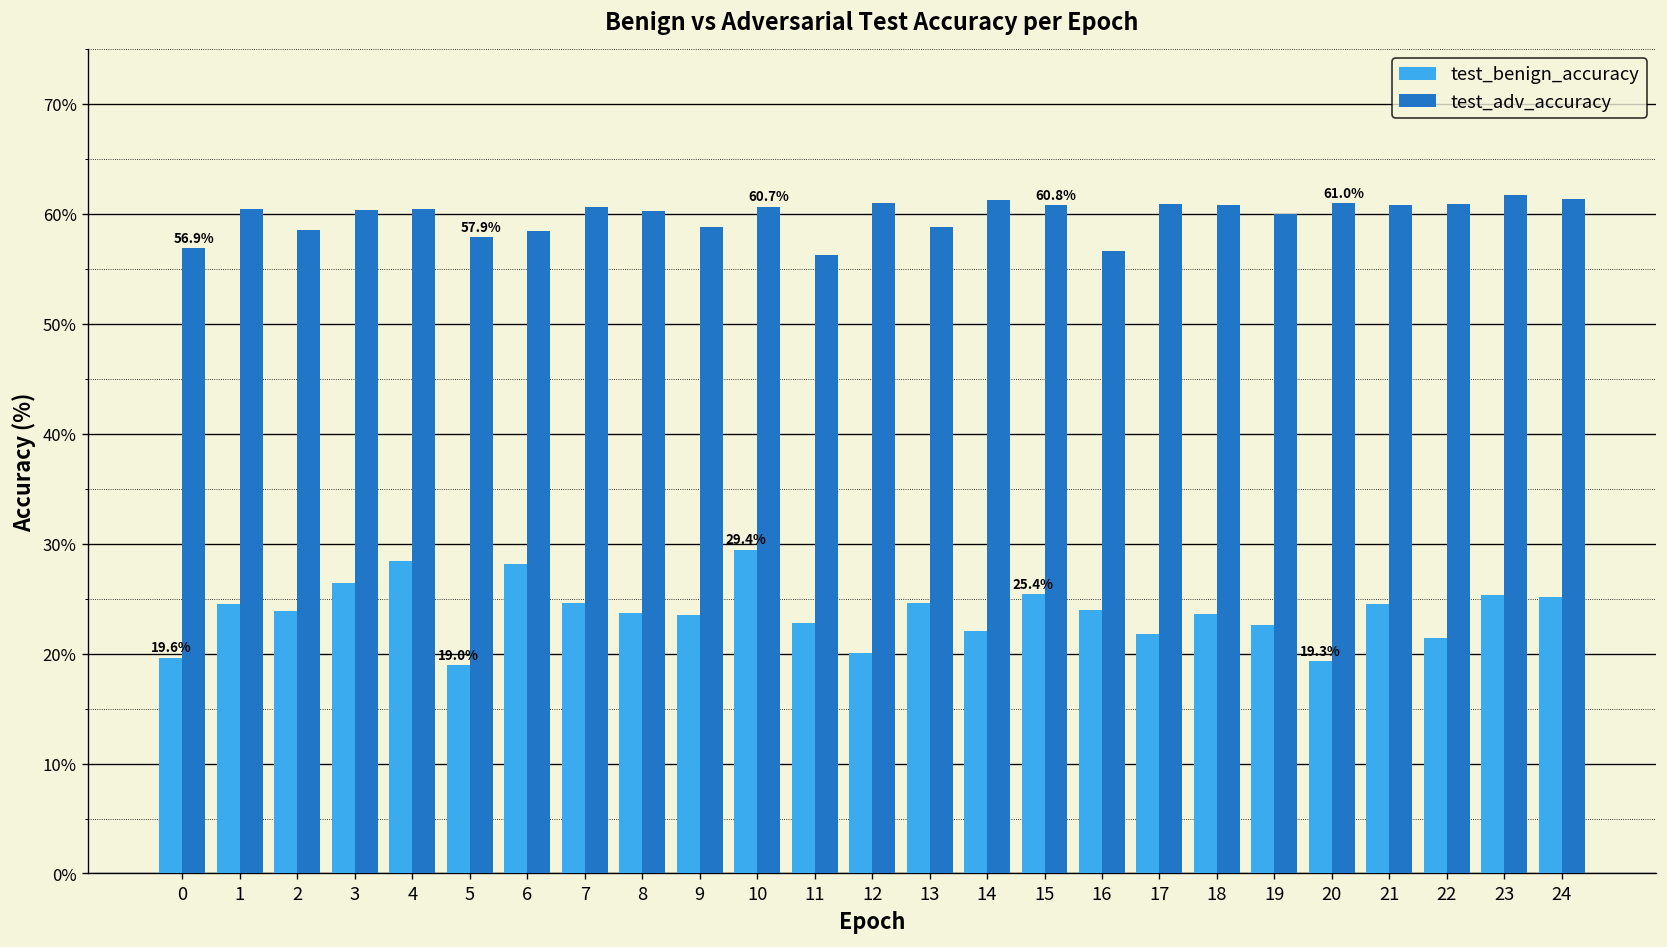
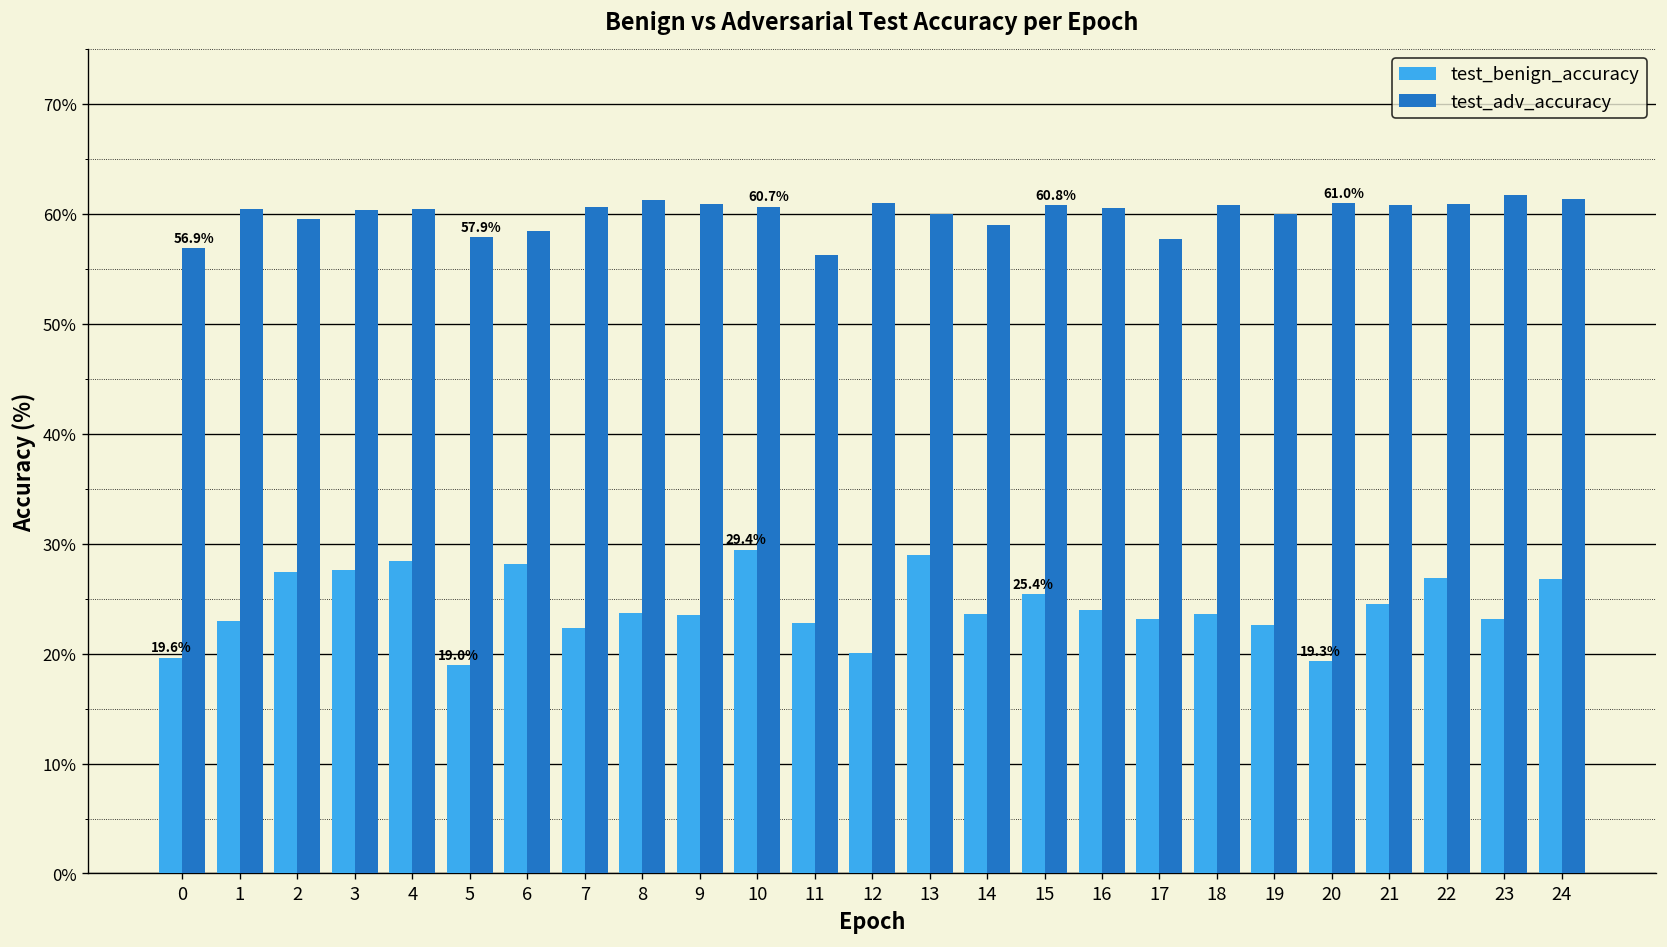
  {
    "test_benign_accuracy": {
-     "1": "25%",
-     "2": "24%",
-     "3": "26%",
+     "1": "23%",
+     "2": "27%",
+     "3": "28%",
      "4": "28%",
      "6": "28%",
-     "7": "25%",
+     "7": "22%",
      "8": "24%",
      "9": "24%",
      "11": "23%",
      "12": "20%",
-     "13": "25%",
-     "14": "22%",
+     "13": "29%",
+     "14": "24%",
      "16": "24%",
-     "17": "22%",
+     "17": "23%",
      "18": "24%",
      "19": "23%",
      "21": "24%",
-     "22": "21%",
-     "23": "25%",
-     "24": "25%"
+     "22": "27%",
+     "23": "23%",
+     "24": "27%"
    },
    "test_adv_accuracy": {
      "1": "60%",
-     "2": "59%",
+     "2": "60%",
      "3": "60%",
      "4": "60%",
      "6": "58%",
      "7": "61%",
-     "8": "60%",
-     "9": "59%",
+     "8": "61%",
+     "9": "61%",
      "11": "56%",
      "12": "61%",
-     "13": "59%",
-     "14": "61%",
-     "16": "57%",
-     "17": "61%",
+     "13": "60%",
+     "14": "59%",
+     "16": "61%",
+     "17": "58%",
      "18": "61%",
      "19": "60%",
      "21": "61%",
      "22": "61%",
      "23": "62%",
      "24": "61%"
    }
  }
